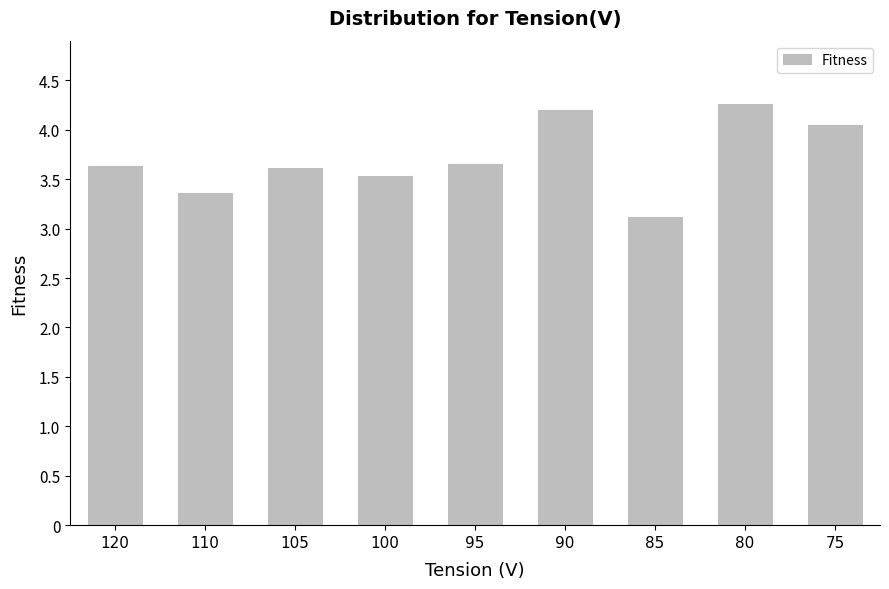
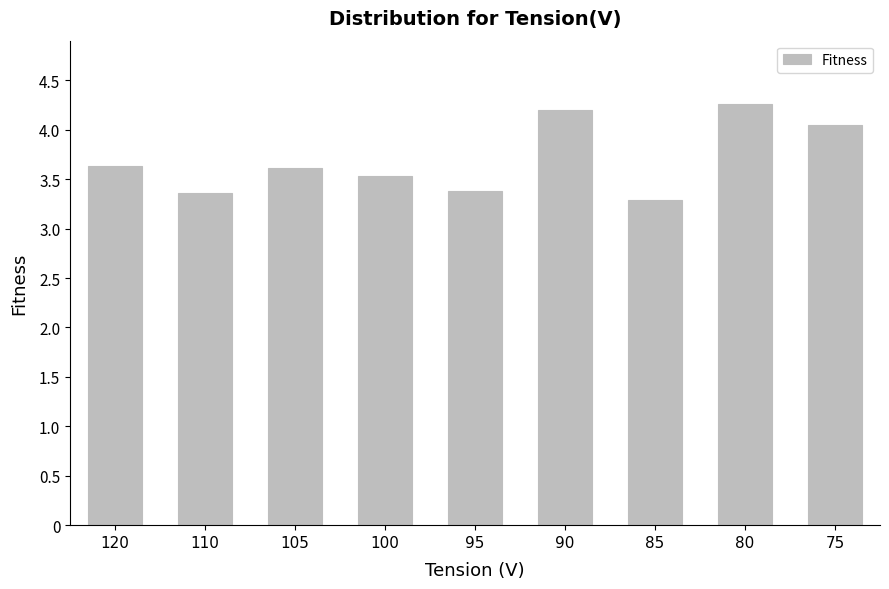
  {
    "120": 3.6,
    "110": 3.4,
    "105": 3.6,
    "100": 3.5,
-   "95": 3.7,
+   "95": 3.4,
    "90": 4.2,
-   "85": 3.1,
+   "85": 3.3,
    "80": 4.3,
    "75": 4.0
  }
